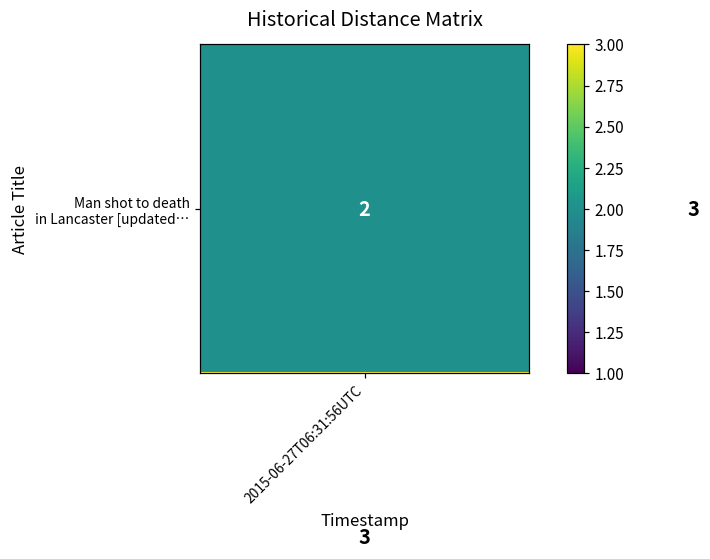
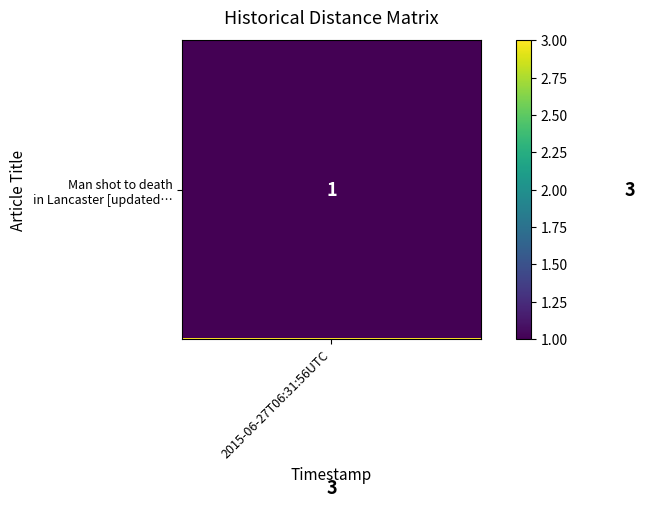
  {
    "Man shot to death in Lancaster [updated…": {
-     "2015-06-27T06:31:56UTC": 2
+     "2015-06-27T06:31:56UTC": 1
    }
  }
